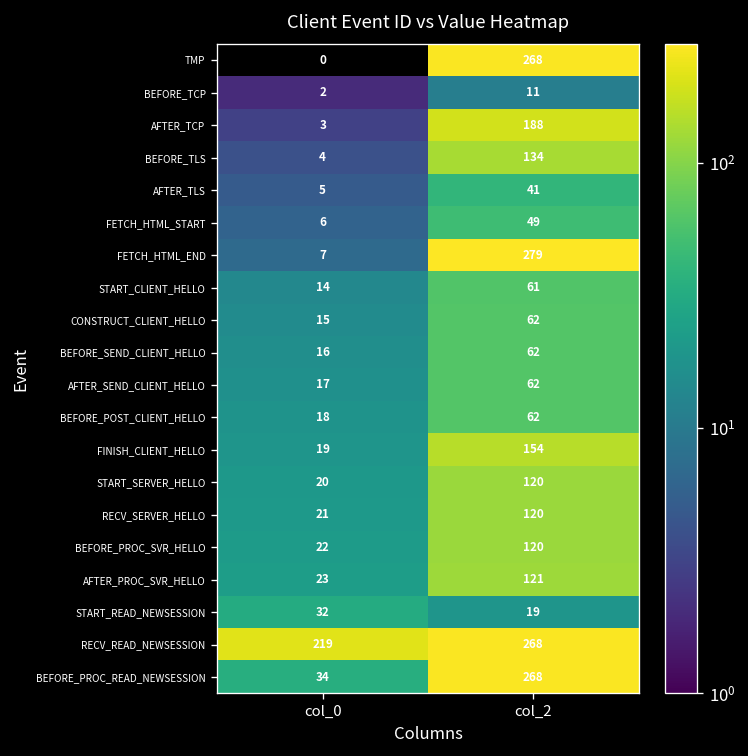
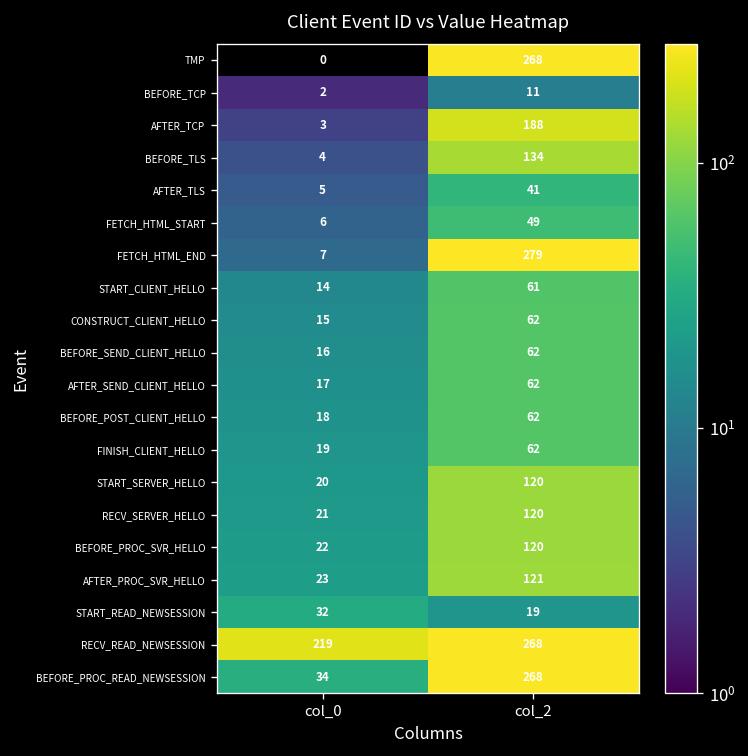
  {
    "TMP": {
      "col_0": 0,
      "col_2": 268
    },
    "BEFORE_TCP": {
      "col_0": 2,
      "col_2": 11
    },
    "AFTER_TCP": {
      "col_0": 3,
      "col_2": 188
    },
    "BEFORE_TLS": {
      "col_0": 4,
      "col_2": 134
    },
    "AFTER_TLS": {
      "col_0": 5,
      "col_2": 41
    },
    "FETCH_HTML_START": {
      "col_0": 6,
      "col_2": 49
    },
    "FETCH_HTML_END": {
      "col_0": 7,
      "col_2": 279
    },
    "START_CLIENT_HELLO": {
      "col_0": 14,
      "col_2": 61
    },
    "CONSTRUCT_CLIENT_HELLO": {
      "col_0": 15,
      "col_2": 62
    },
    "BEFORE_SEND_CLIENT_HELLO": {
      "col_0": 16,
      "col_2": 62
    },
    "AFTER_SEND_CLIENT_HELLO": {
      "col_0": 17,
      "col_2": 62
    },
    "BEFORE_POST_CLIENT_HELLO": {
      "col_0": 18,
      "col_2": 62
    },
    "FINISH_CLIENT_HELLO": {
      "col_0": 19,
-     "col_2": 154
+     "col_2": 62
    },
    "START_SERVER_HELLO": {
      "col_0": 20,
      "col_2": 120
    },
    "RECV_SERVER_HELLO": {
      "col_0": 21,
      "col_2": 120
    },
    "BEFORE_PROC_SVR_HELLO": {
      "col_0": 22,
      "col_2": 120
    },
    "AFTER_PROC_SVR_HELLO": {
      "col_0": 23,
      "col_2": 121
    },
    "START_READ_NEWSESSION": {
      "col_0": 32,
      "col_2": 19
    },
    "RECV_READ_NEWSESSION": {
      "col_0": 219,
      "col_2": 268
    },
    "BEFORE_PROC_READ_NEWSESSION": {
      "col_0": 34,
      "col_2": 268
    }
  }
